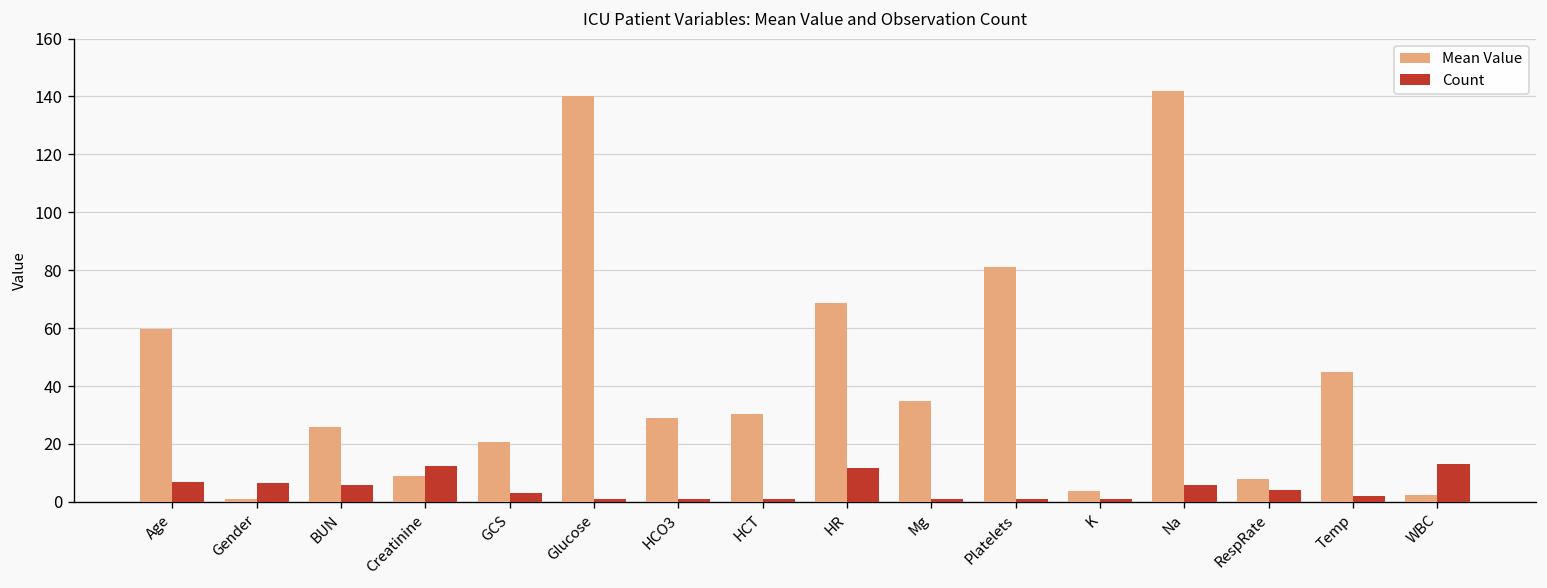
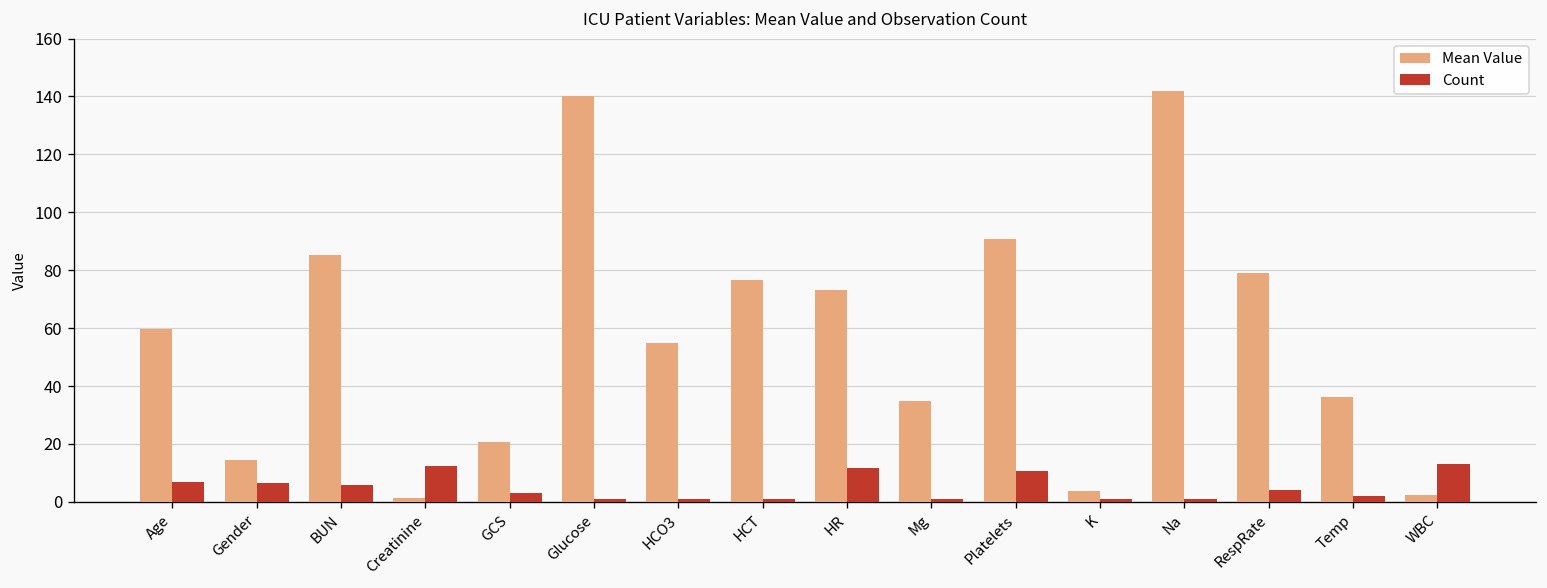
  {
    "Mean Value": {
      "Age": 60,
-     "Gender": 1,
-     "BUN": 26,
-     "Creatinine": 9,
+     "Gender": 14,
+     "BUN": 85,
+     "Creatinine": 1,
      "GCS": 21,
      "Glucose": 140,
-     "HCO3": 29,
-     "HCT": 30,
-     "HR": 69,
+     "HCO3": 55,
+     "HCT": 77,
+     "HR": 73,
      "Mg": 35,
-     "Platelets": 81,
+     "Platelets": 91,
      "K": 4,
      "Na": 142,
-     "RespRate": 8,
-     "Temp": 45,
+     "RespRate": 79,
+     "Temp": 36,
      "WBC": 2
    },
    "Count": {
      "Age": 7,
      "Gender": 6,
      "BUN": 6,
      "Creatinine": 13,
      "GCS": 3,
      "HR": 12,
-     "Platelets": 1,
-     "Na": 6,
+     "Platelets": 11,
+     "Na": 1,
      "RespRate": 4,
      "Temp": 2,
      "WBC": 13
    }
  }
